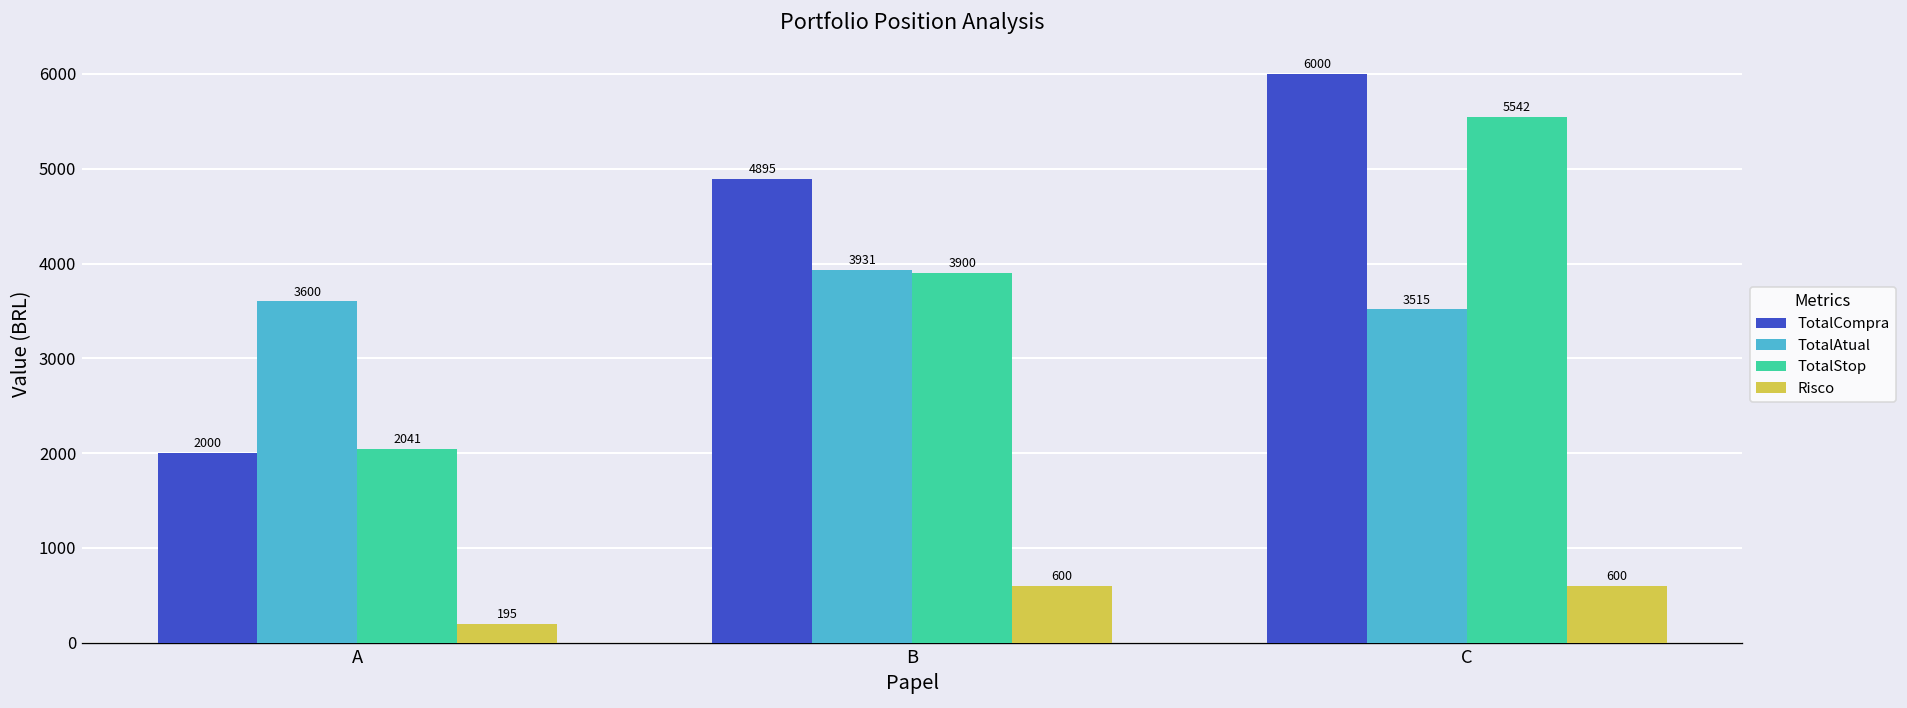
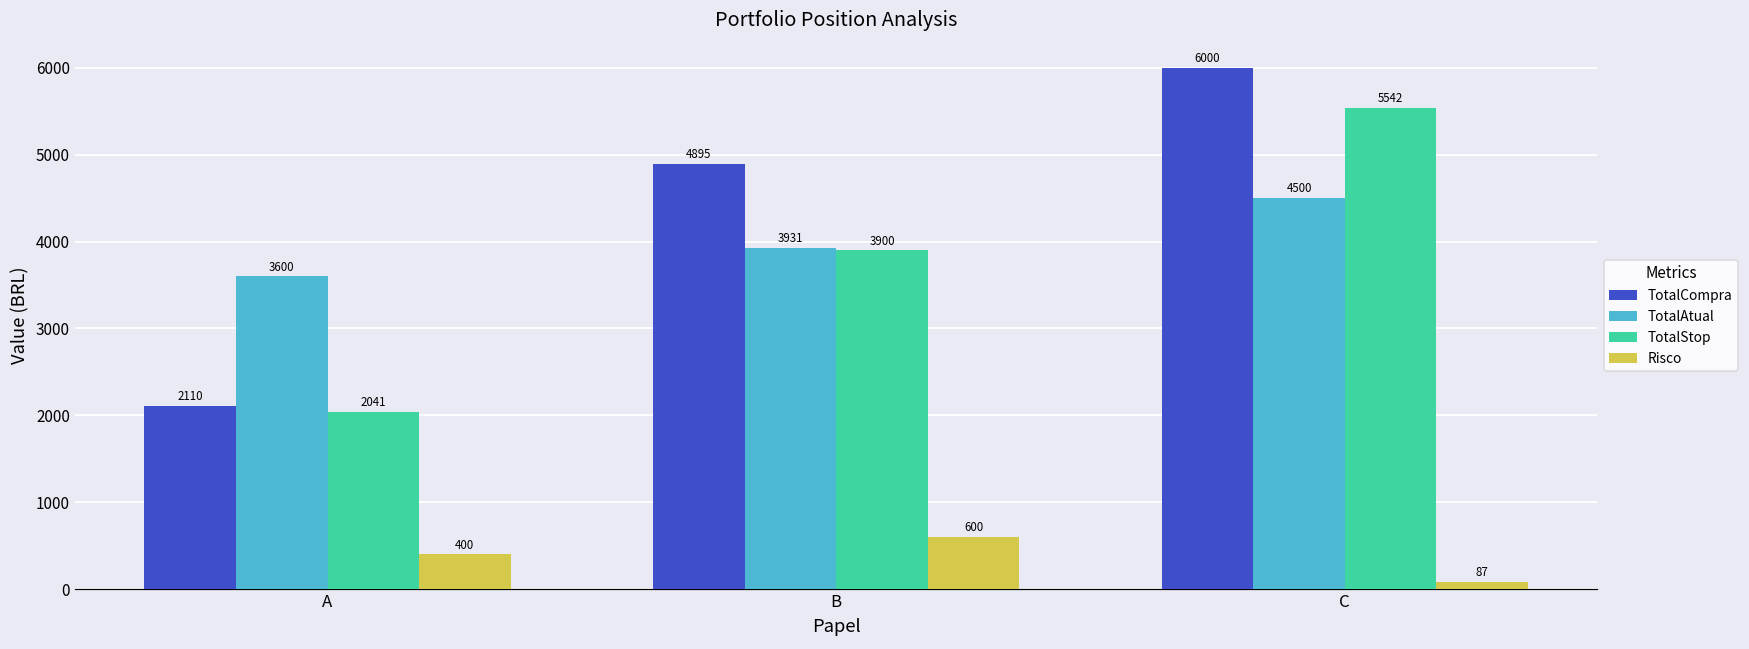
  {
    "TotalCompra": {
-     "A": 2000,
+     "A": 2110,
      "B": 4895,
      "C": 6000
    },
    "TotalAtual": {
      "A": 3600,
      "B": 3931,
-     "C": 3515
+     "C": 4500
    },
    "TotalStop": {
      "A": 2041,
      "B": 3900,
      "C": 5542
    },
    "Risco": {
-     "A": 195,
+     "A": 400,
      "B": 600,
-     "C": 600
+     "C": 87
    }
  }
